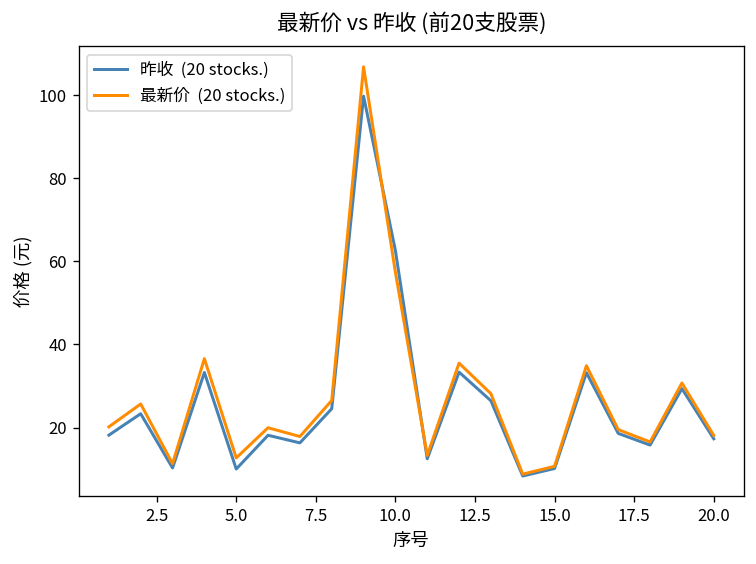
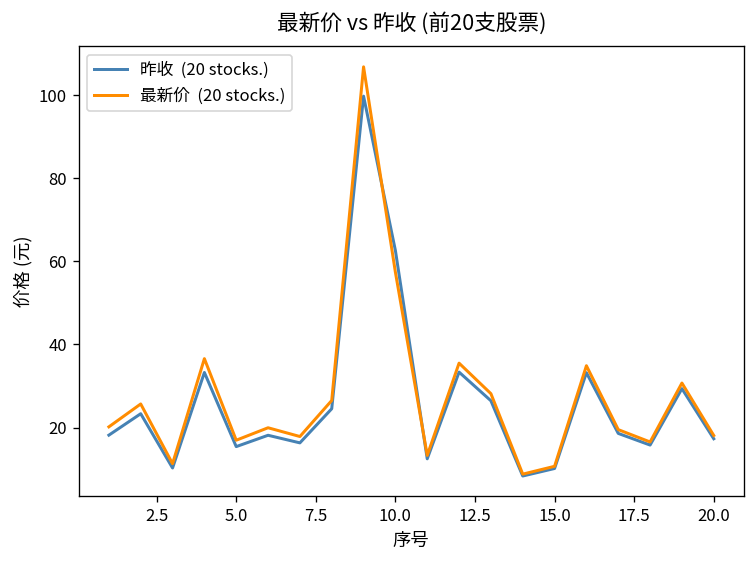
  {
    "昨收 (20 stocks.)": {
-     "5.0": 10,
+     "5.0": 15,
      "10.0": 63,
      "20.0": 17
    },
    "最新价 (20 stocks.)": {
-     "5.0": 13,
+     "5.0": 17,
      "10.0": 57,
      "20.0": 18
    }
  }
